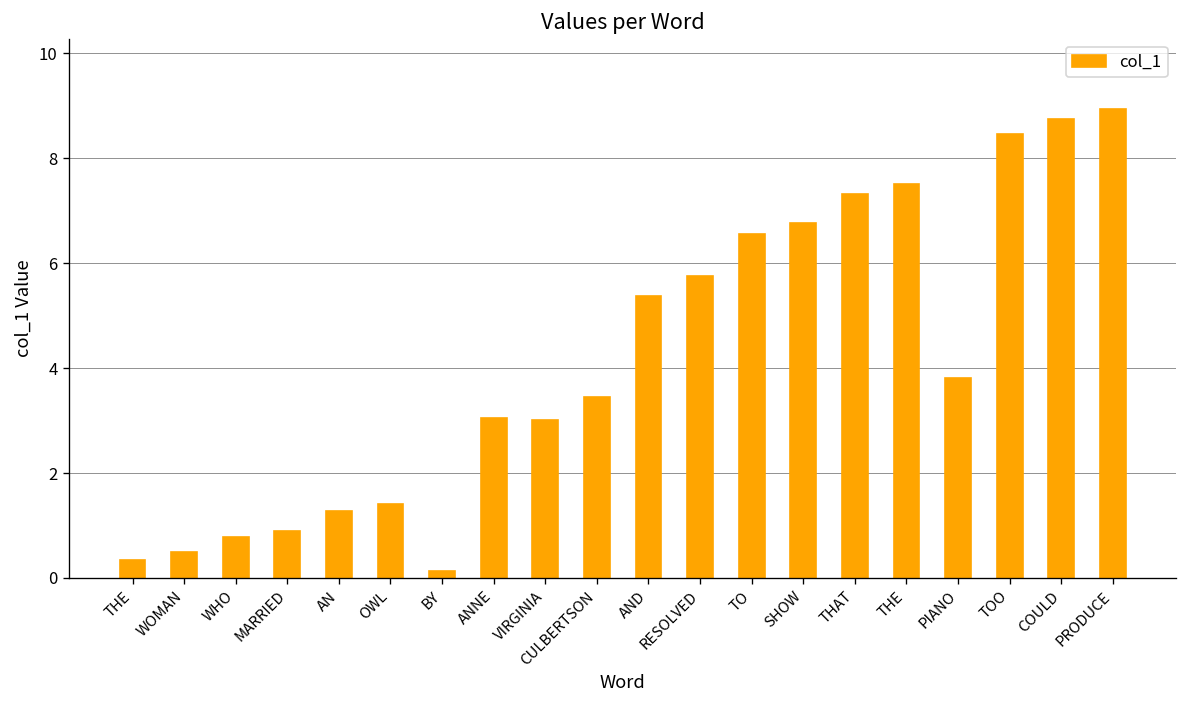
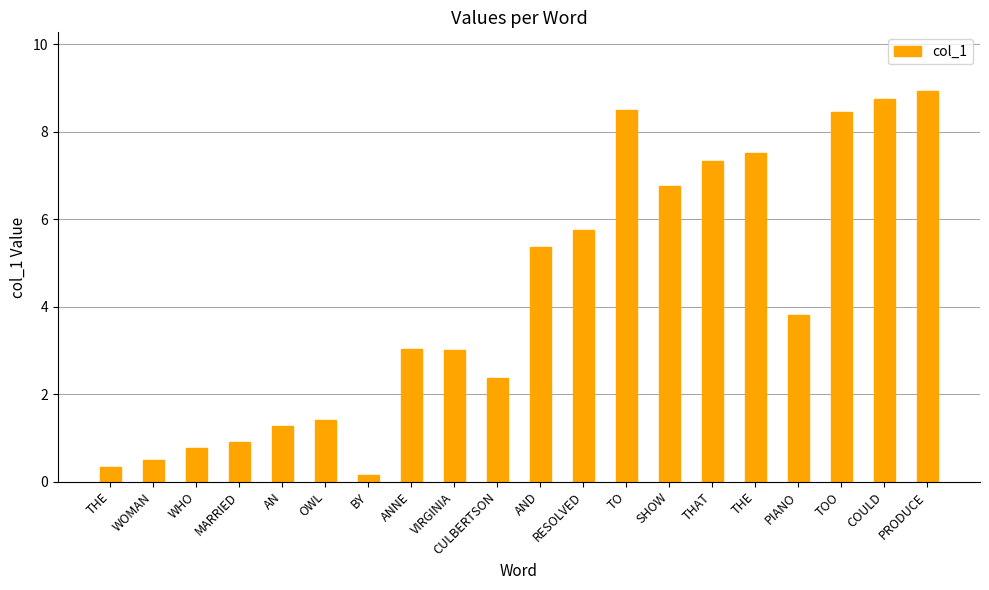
  {
    "WOMAN": 0.5,
    "WHO": 0.8,
    "MARRIED": 0.9,
    "AN": 1.3,
    "OWL": 1.4,
    "BY": 0.1,
    "ANNE": 3.0,
    "VIRGINIA": 3.0,
-   "CULBERTSON": 3.5,
+   "CULBERTSON": 2.4,
    "AND": 5.4,
    "RESOLVED": 5.8,
-   "TO": 6.5,
+   "TO": 8.5,
    "SHOW": 6.8,
    "THAT": 7.3,
    "PIANO": 3.8,
    "TOO": 8.5,
    "COULD": 8.8,
    "PRODUCE": 8.9
  }
